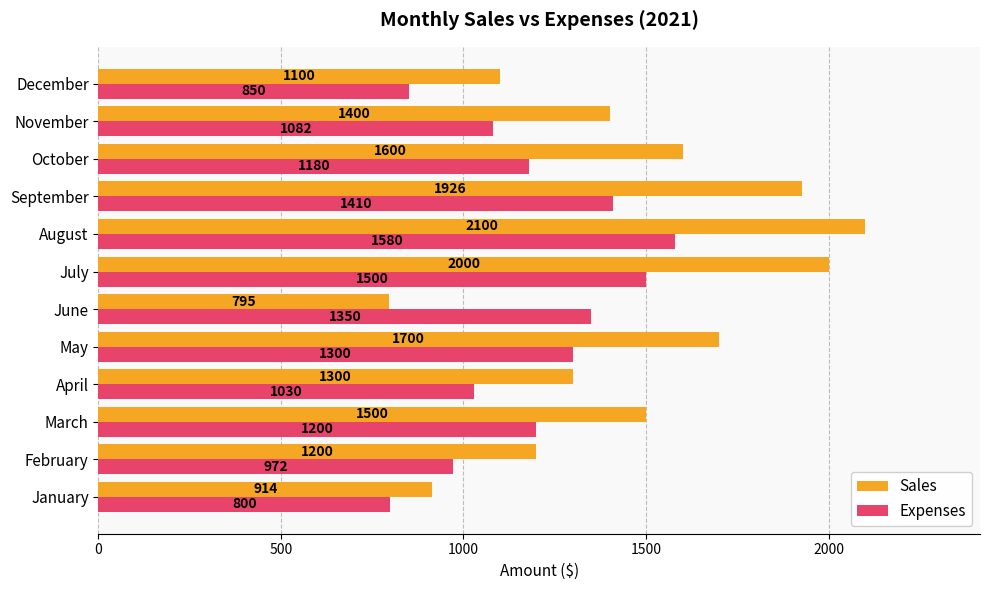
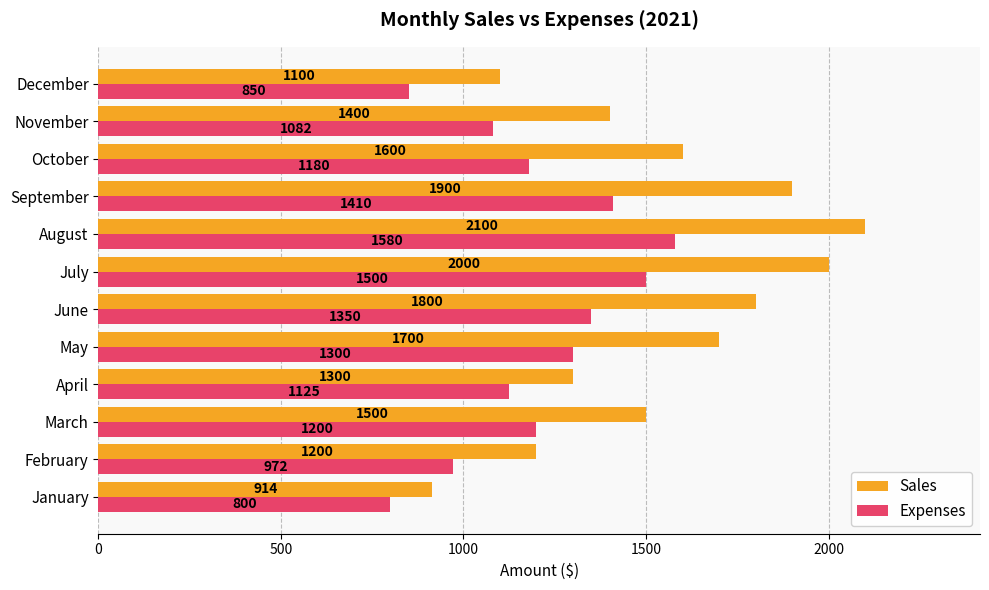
  {
    "Sales": {
      "December": 1100,
      "November": 1400,
      "October": 1600,
-     "September": 1926,
+     "September": 1900,
      "August": 2100,
      "July": 2000,
-     "June": 795,
+     "June": 1800,
      "May": 1700,
      "April": 1300,
      "March": 1500,
      "February": 1200,
      "January": 914
    },
    "Expenses": {
      "December": 850,
      "November": 1082,
      "October": 1180,
      "September": 1410,
      "August": 1580,
      "July": 1500,
      "June": 1350,
      "May": 1300,
-     "April": 1030,
+     "April": 1125,
      "March": 1200,
      "February": 972,
      "January": 800
    }
  }
